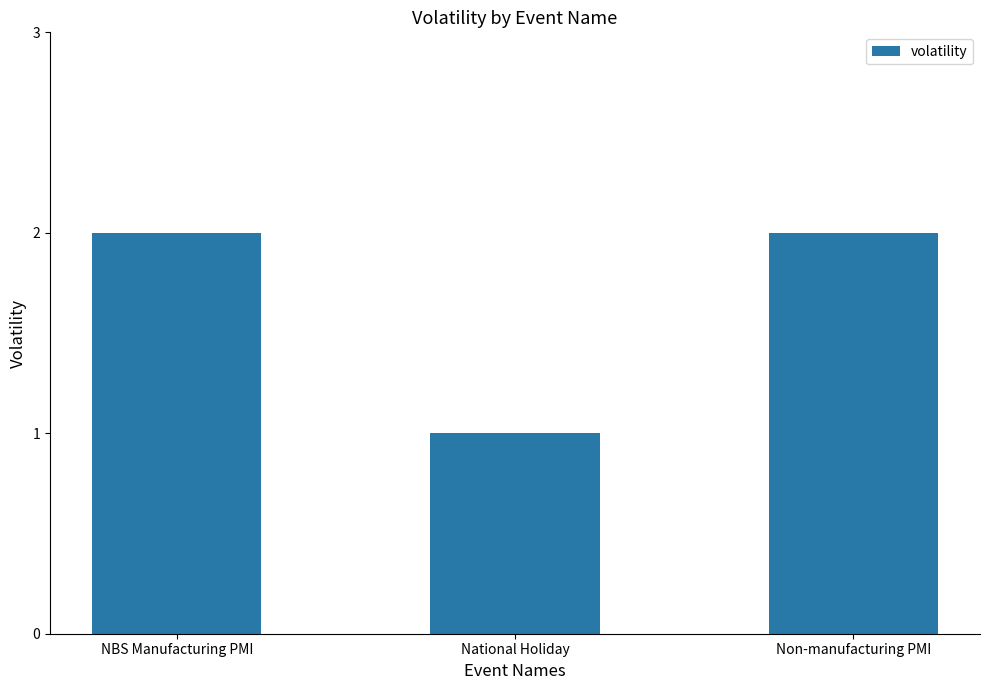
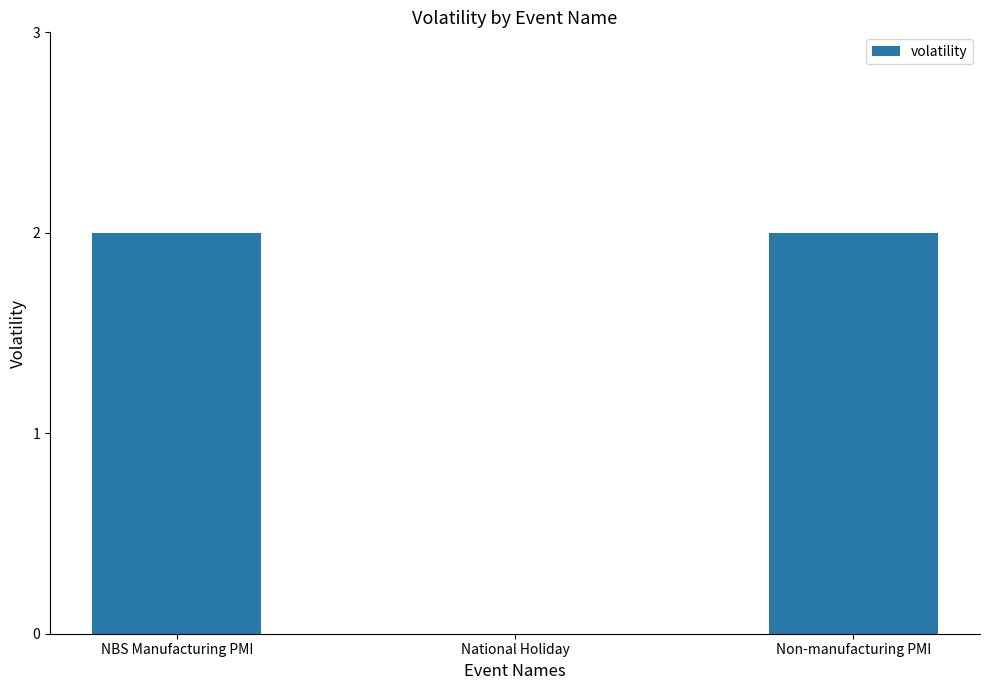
  {
    "NBS Manufacturing PMI": 2,
-   "National Holiday": 1,
+   "National Holiday": 0,
    "Non-manufacturing PMI": 2
  }
